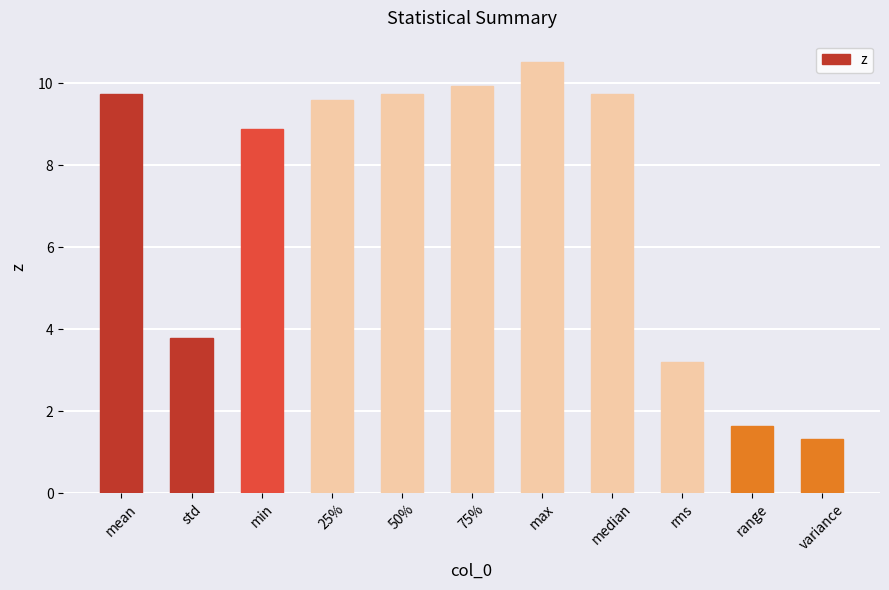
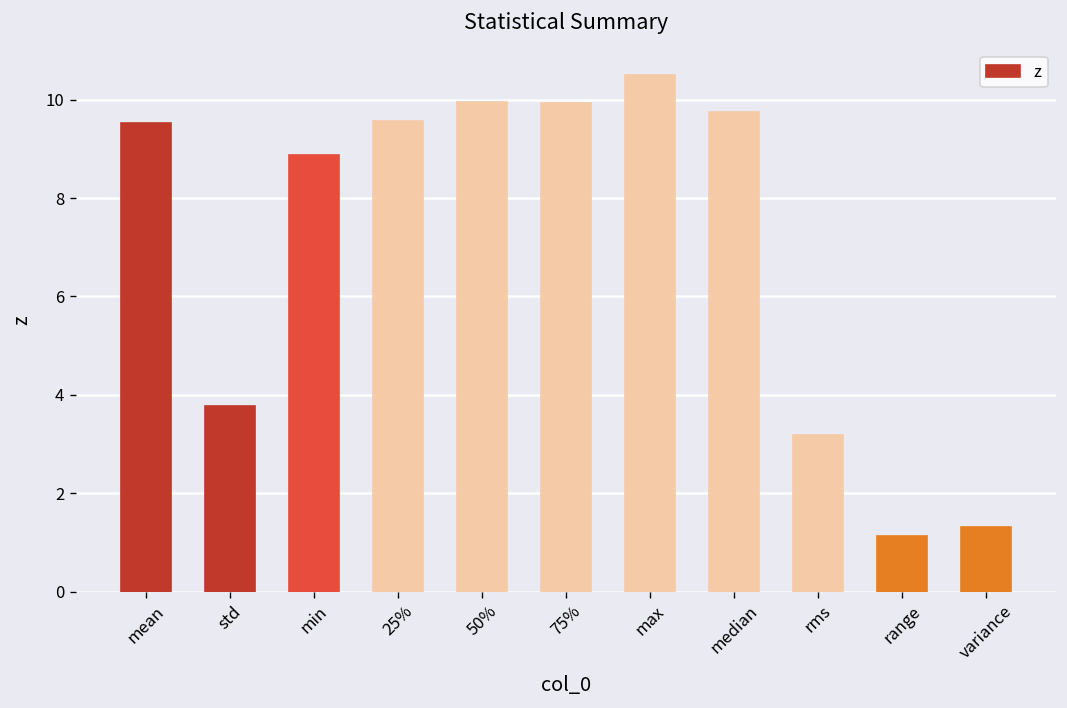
  {
-   "mean": 9.7,
+   "mean": 9.5,
    "std": 3.8,
    "min": 8.9,
    "25%": 9.6,
-   "50%": 9.7,
+   "50%": 10.0,
    "75%": 9.9,
    "max": 10.5,
    "median": 9.7,
    "rms": 3.2,
-   "range": 1.6,
+   "range": 1.1,
    "variance": 1.3
  }
